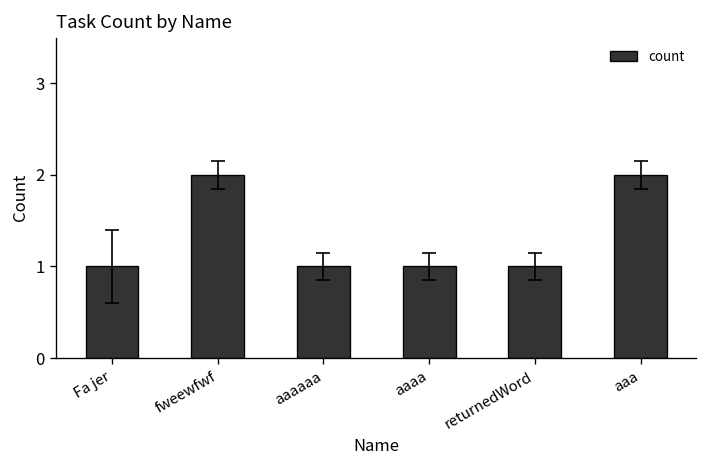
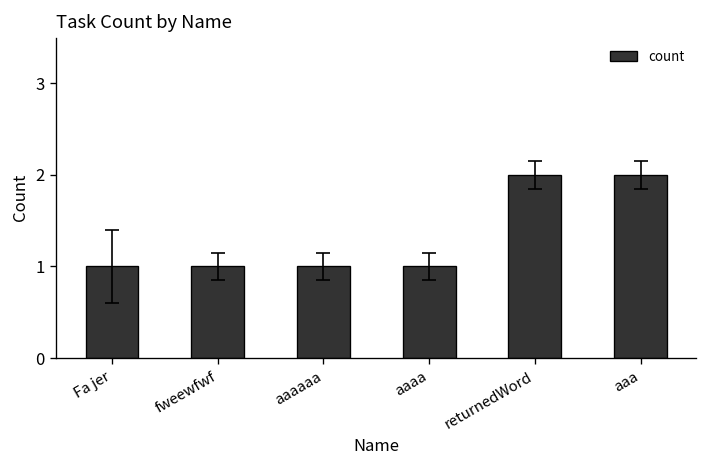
  {
    "count": {
      "Fa jer": 1,
-     "fweewfwf": 2,
+     "fweewfwf": 1,
      "aaaaaa": 1,
      "aaaa": 1,
-     "returnedWord": 1,
+     "returnedWord": 2,
      "aaa": 2
    }
  }
